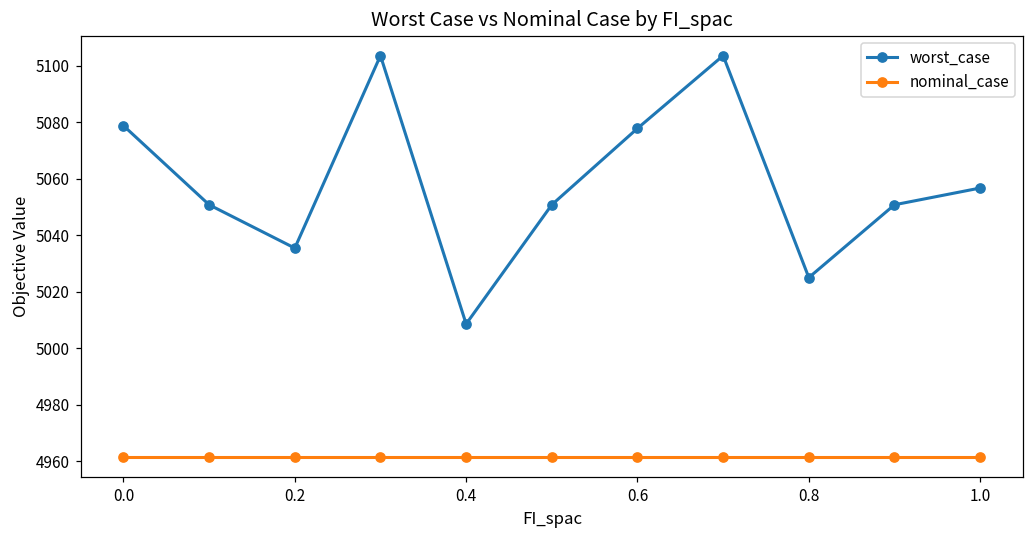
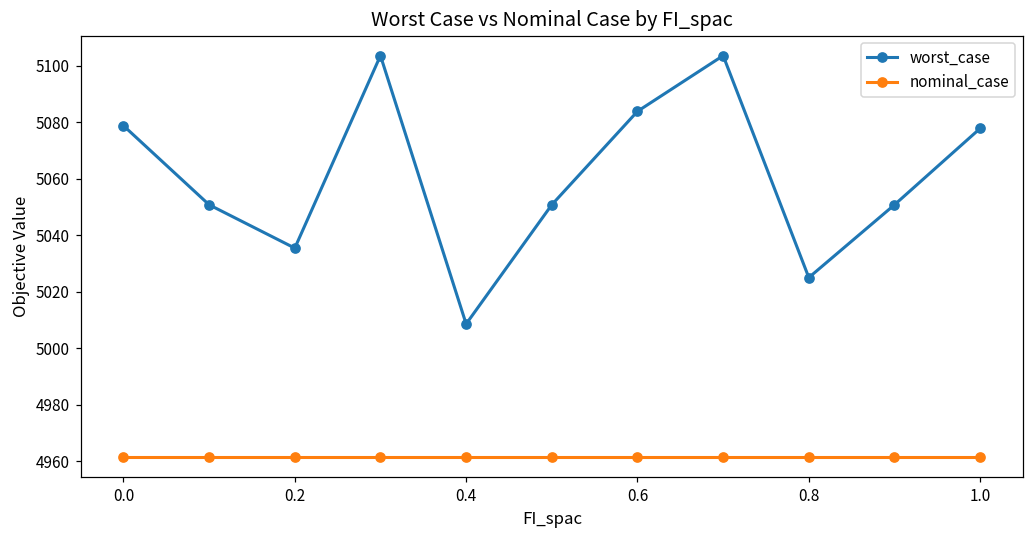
  {
    "worst_case": {
      "0.0": 5079,
      "0.2": 5035,
      "0.4": 5009,
-     "0.6": 5078,
+     "0.6": 5084,
      "0.8": 5025,
-     "1.0": 5057
+     "1.0": 5078
    },
    "nominal_case": {
      "0.0": 4962,
      "0.2": 4962,
      "0.4": 4962,
      "0.6": 4962,
      "0.8": 4962,
      "1.0": 4962
    }
  }
